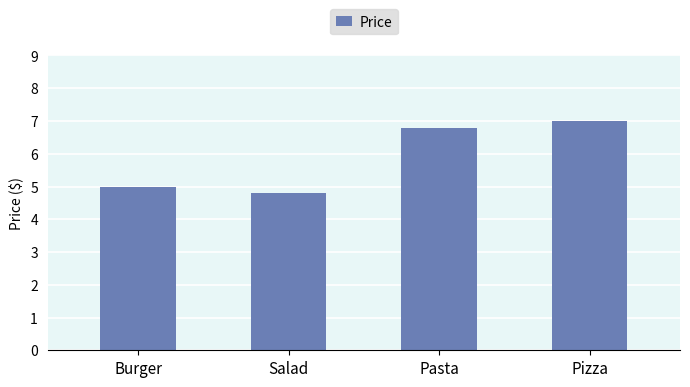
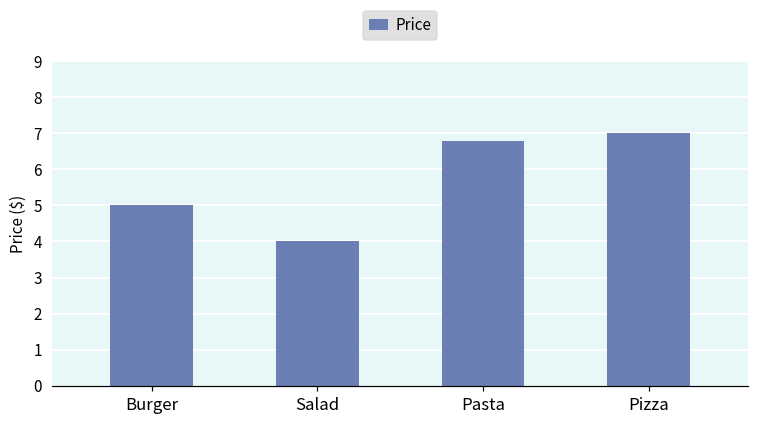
  {
    "Burger": 5.0,
-   "Salad": 4.8,
+   "Salad": 4.0,
    "Pasta": 6.8,
    "Pizza": 7.0
  }
